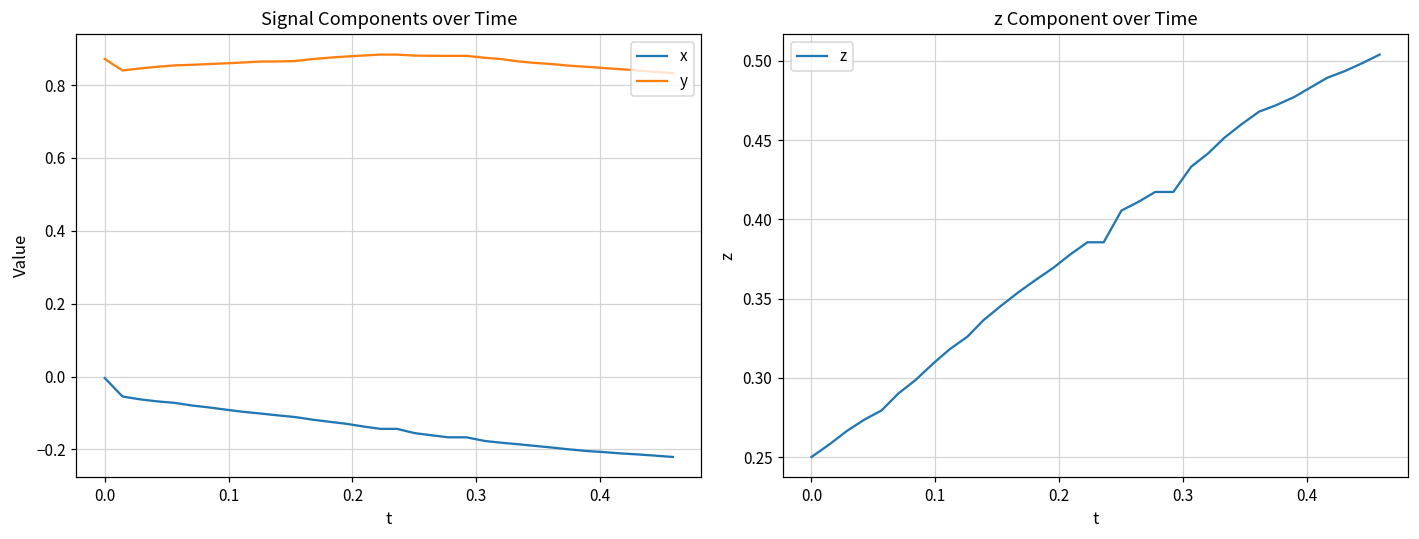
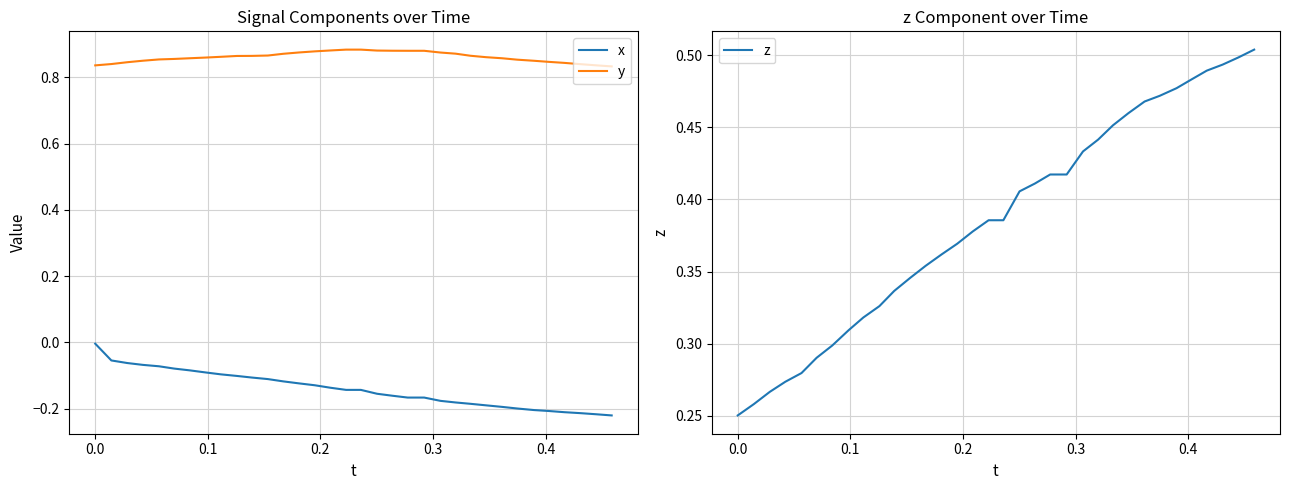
  {
    "Signal Components over Time": {
      "x": {
        "0.0": 0.00
      },
      "y": {
-       "0.0": 0.87
+       "0.0": 0.84
      }
    },
    "z Component over Time": {
      "0.0": 0.250
    }
  }
